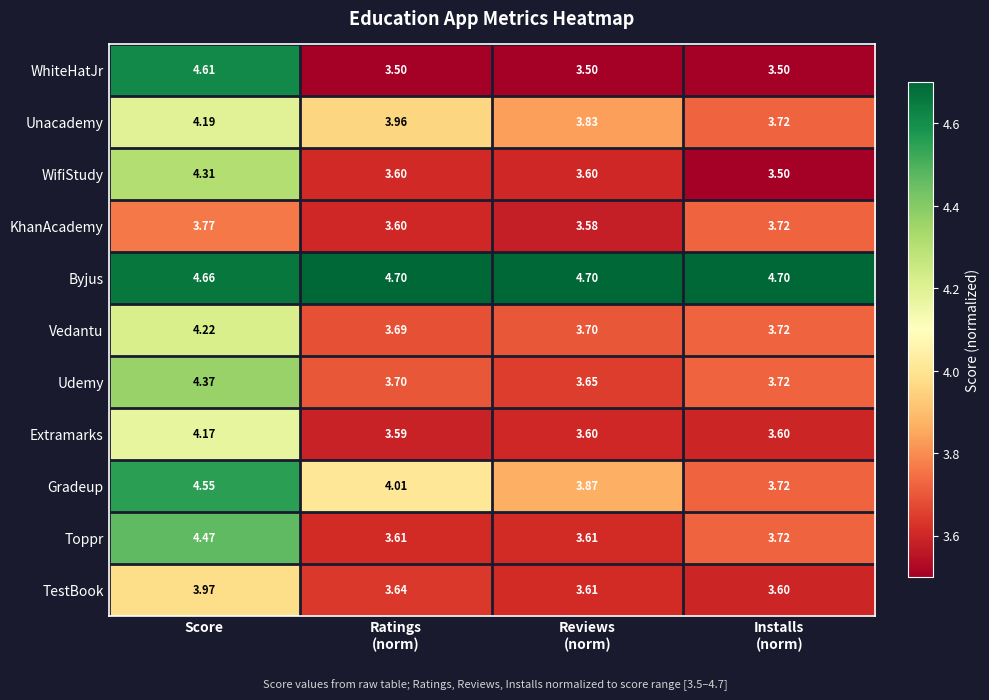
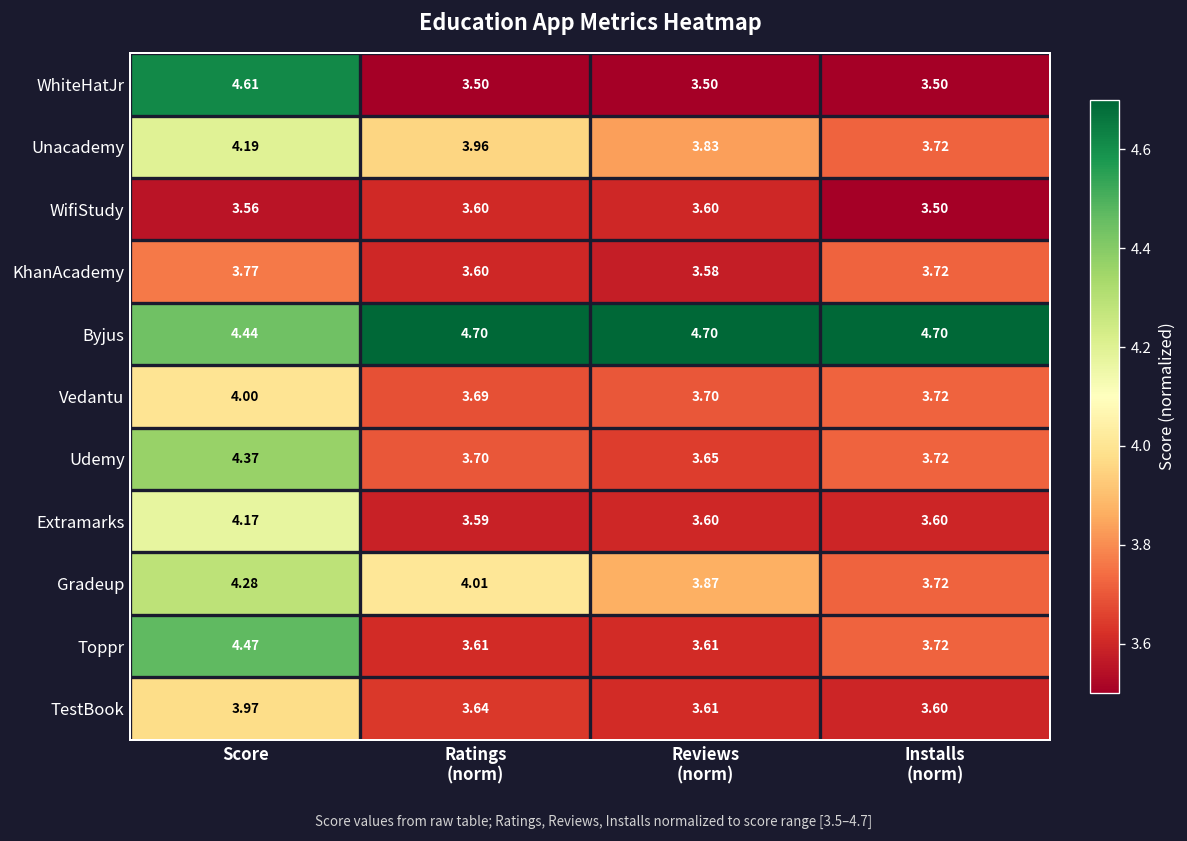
  {
    "WhiteHatJr": {
      "Score": 4.61,
      "Ratings (norm)": 3.50,
      "Reviews (norm)": 3.50,
      "Installs (norm)": 3.50
    },
    "Unacademy": {
      "Score": 4.19,
      "Ratings (norm)": 3.96,
      "Reviews (norm)": 3.83,
      "Installs (norm)": 3.72
    },
    "WifiStudy": {
-     "Score": 4.31,
+     "Score": 3.56,
      "Ratings (norm)": 3.60,
      "Reviews (norm)": 3.60,
      "Installs (norm)": 3.50
    },
    "KhanAcademy": {
      "Score": 3.77,
      "Ratings (norm)": 3.60,
      "Reviews (norm)": 3.58,
      "Installs (norm)": 3.72
    },
    "Byjus": {
-     "Score": 4.66,
+     "Score": 4.44,
      "Ratings (norm)": 4.70,
      "Reviews (norm)": 4.70,
      "Installs (norm)": 4.70
    },
    "Vedantu": {
-     "Score": 4.22,
+     "Score": 4.00,
      "Ratings (norm)": 3.69,
      "Reviews (norm)": 3.70,
      "Installs (norm)": 3.72
    },
    "Udemy": {
      "Score": 4.37,
      "Ratings (norm)": 3.70,
      "Reviews (norm)": 3.65,
      "Installs (norm)": 3.72
    },
    "Extramarks": {
      "Score": 4.17,
      "Ratings (norm)": 3.59,
      "Reviews (norm)": 3.60,
      "Installs (norm)": 3.60
    },
    "Gradeup": {
-     "Score": 4.55,
+     "Score": 4.28,
      "Ratings (norm)": 4.01,
      "Reviews (norm)": 3.87,
      "Installs (norm)": 3.72
    },
    "Toppr": {
      "Score": 4.47,
      "Ratings (norm)": 3.61,
      "Reviews (norm)": 3.61,
      "Installs (norm)": 3.72
    },
    "TestBook": {
      "Score": 3.97,
      "Ratings (norm)": 3.64,
      "Reviews (norm)": 3.61,
      "Installs (norm)": 3.60
    }
  }
